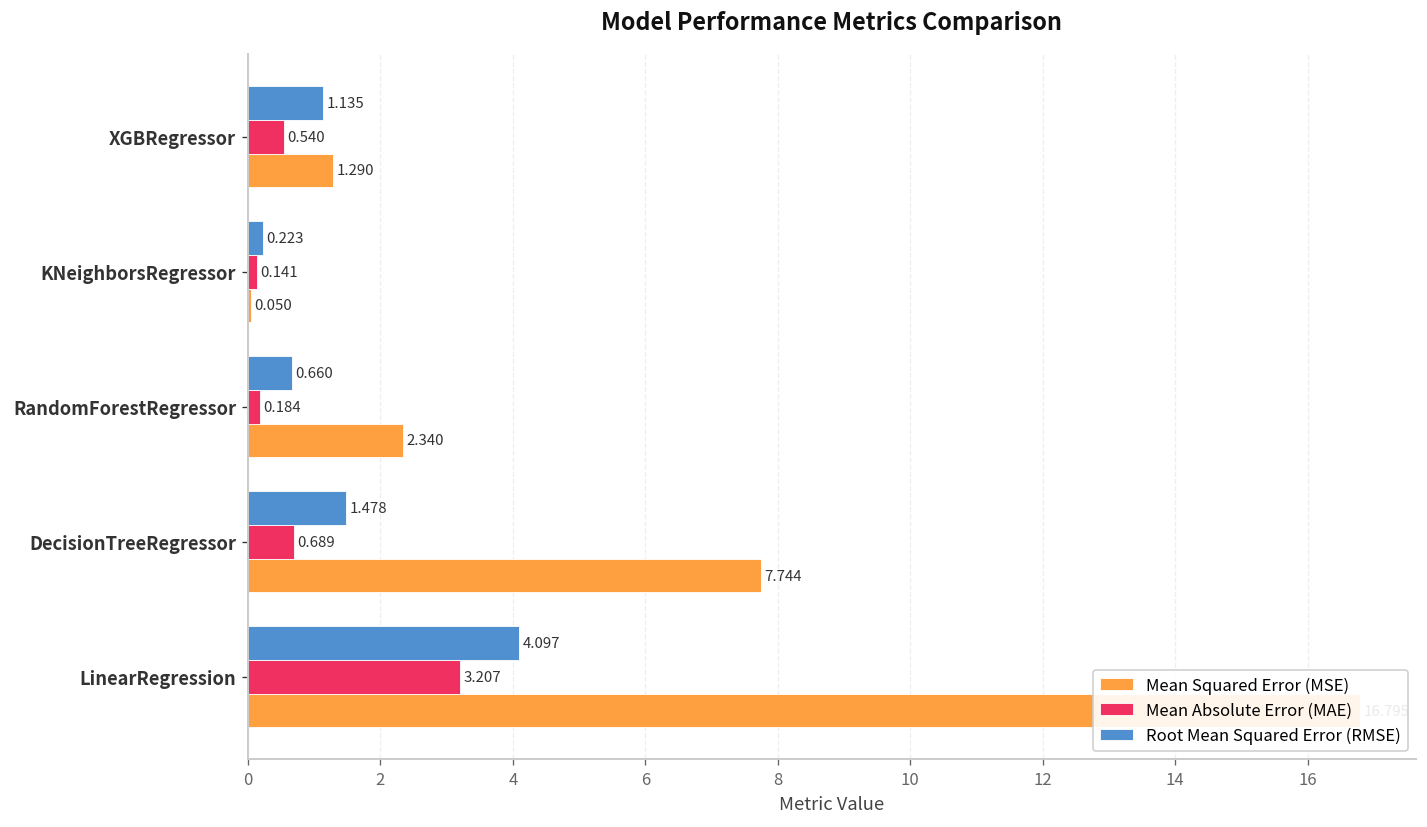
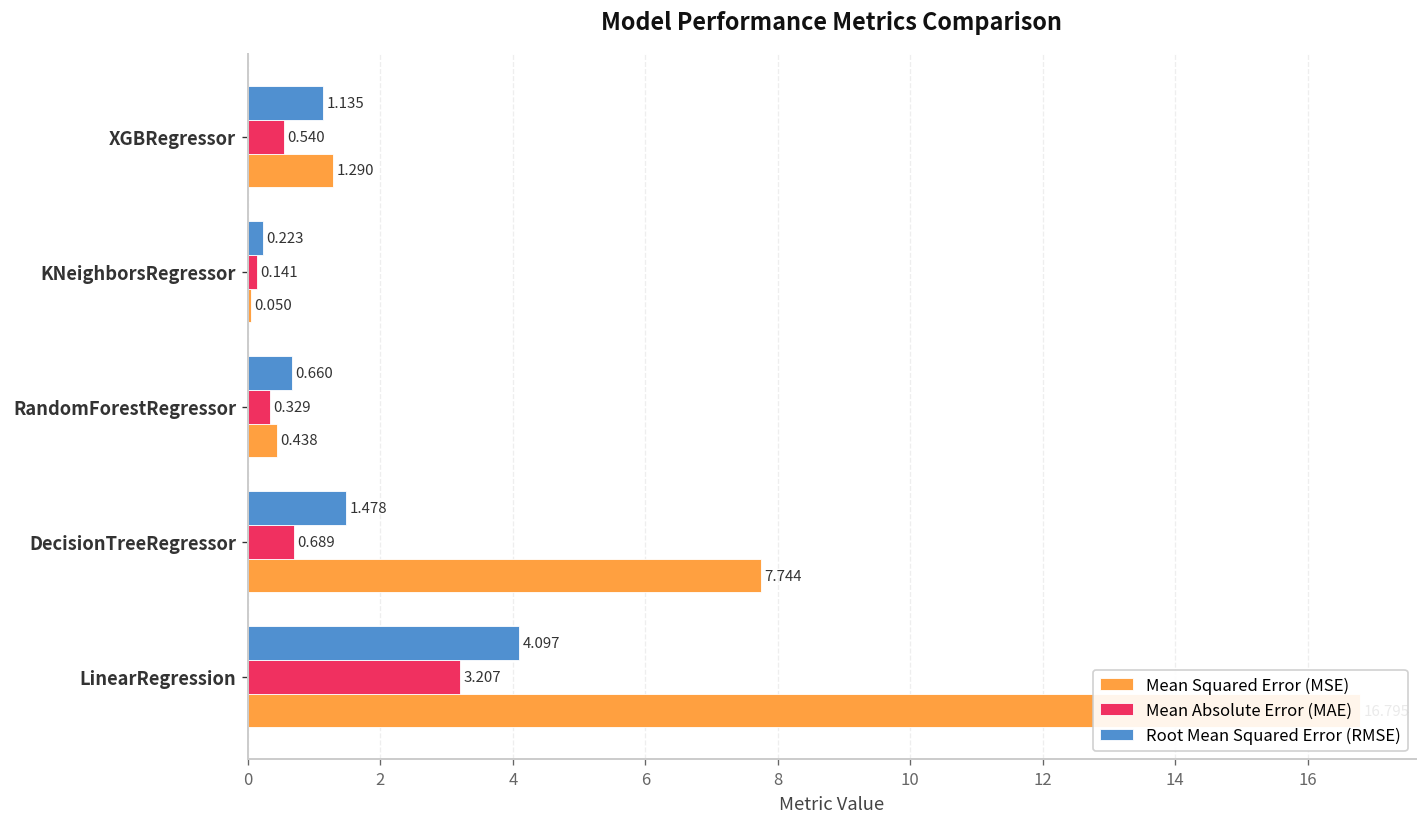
  {
    "Mean Squared Error (MSE)": {
      "XGBRegressor": 1.290,
      "KNeighborsRegressor": 0.050,
-     "RandomForestRegressor": 2.340,
+     "RandomForestRegressor": 0.438,
      "DecisionTreeRegressor": 7.744
    },
    "Mean Absolute Error (MAE)": {
      "XGBRegressor": 0.540,
      "KNeighborsRegressor": 0.141,
-     "RandomForestRegressor": 0.184,
+     "RandomForestRegressor": 0.329,
      "DecisionTreeRegressor": 0.689,
      "LinearRegression": 3.207
    },
    "Root Mean Squared Error (RMSE)": {
      "XGBRegressor": 1.135,
      "KNeighborsRegressor": 0.223,
      "RandomForestRegressor": 0.660,
      "DecisionTreeRegressor": 1.478,
      "LinearRegression": 4.097
    }
  }
